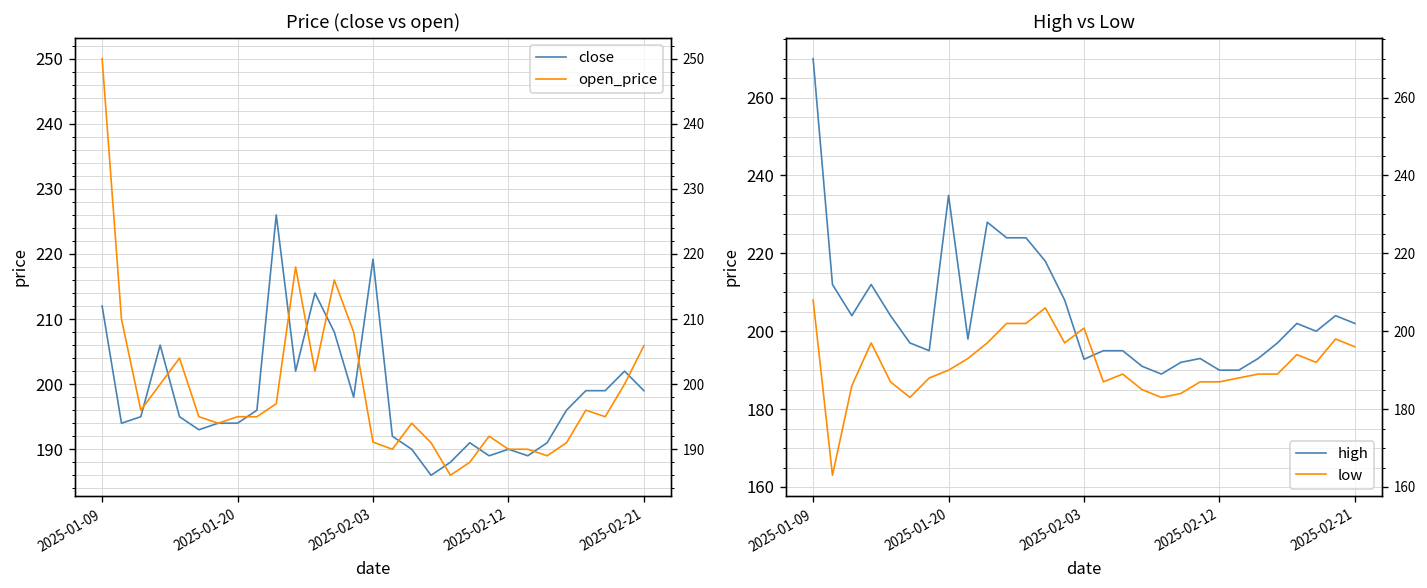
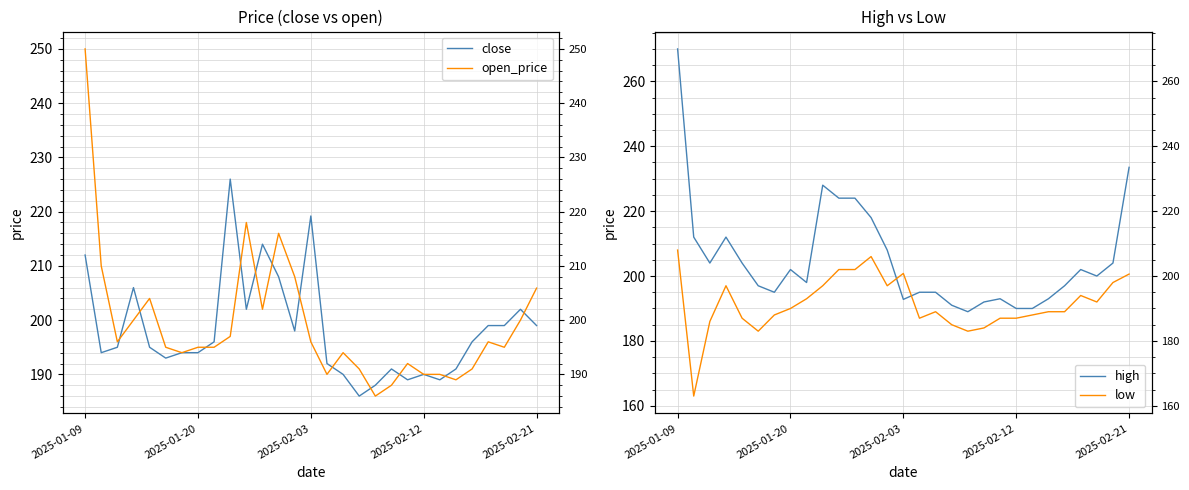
  {
    "Price (close vs open)": {
      "close": {
        "2025-01-09": 212,
        "2025-01-20": 194,
        "2025-02-03": 219,
        "2025-02-21": 199
      },
      "open_price": {
        "2025-01-09": 250,
        "2025-01-20": 195,
-       "2025-02-03": 191,
+       "2025-02-03": 196,
        "2025-02-21": 206
      }
    },
    "High vs Low": {
      "high": {
        "2025-01-09": 270,
-       "2025-01-20": 235,
+       "2025-01-20": 202,
        "2025-02-03": 193,
        "2025-02-12": 190,
-       "2025-02-21": 202
+       "2025-02-21": 234
      },
      "low": {
        "2025-01-09": 208,
        "2025-01-20": 190,
        "2025-02-03": 201,
        "2025-02-12": 187,
-       "2025-02-21": 196
+       "2025-02-21": 201
      }
    }
  }
